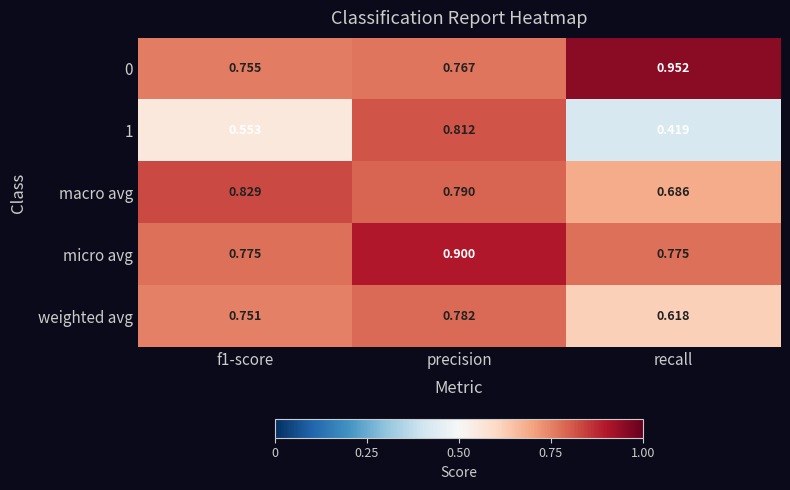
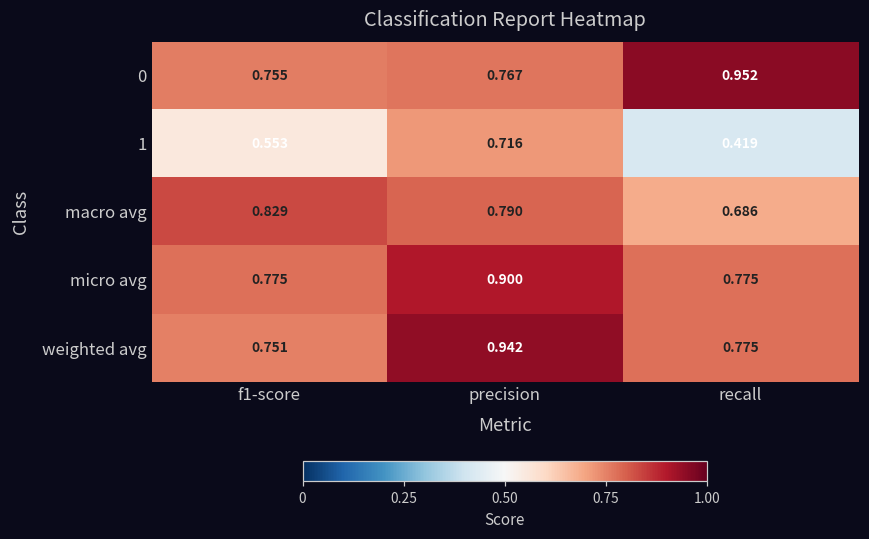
  {
    "0": {
      "f1-score": 0.755,
      "precision": 0.767,
      "recall": 0.952
    },
    "1": {
-     "precision": 0.812
+     "precision": 0.716
    },
    "macro avg": {
      "f1-score": 0.829,
      "precision": 0.790,
      "recall": 0.686
    },
    "micro avg": {
      "f1-score": 0.775,
      "precision": 0.900,
      "recall": 0.775
    },
    "weighted avg": {
      "f1-score": 0.751,
-     "precision": 0.782,
-     "recall": 0.618
+     "precision": 0.942,
+     "recall": 0.775
    }
  }
